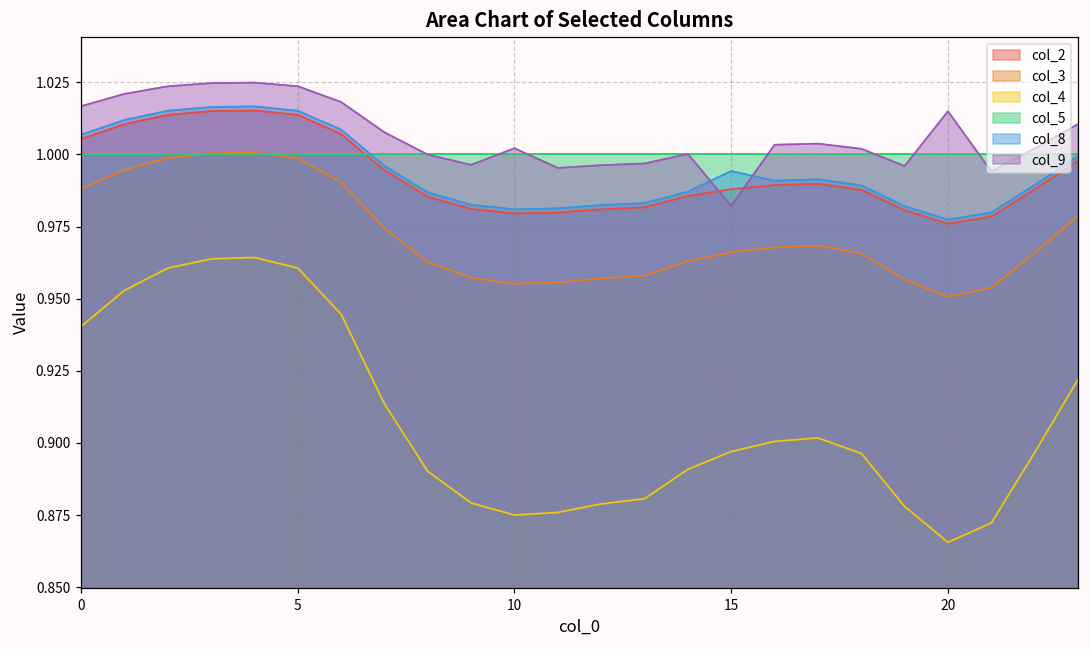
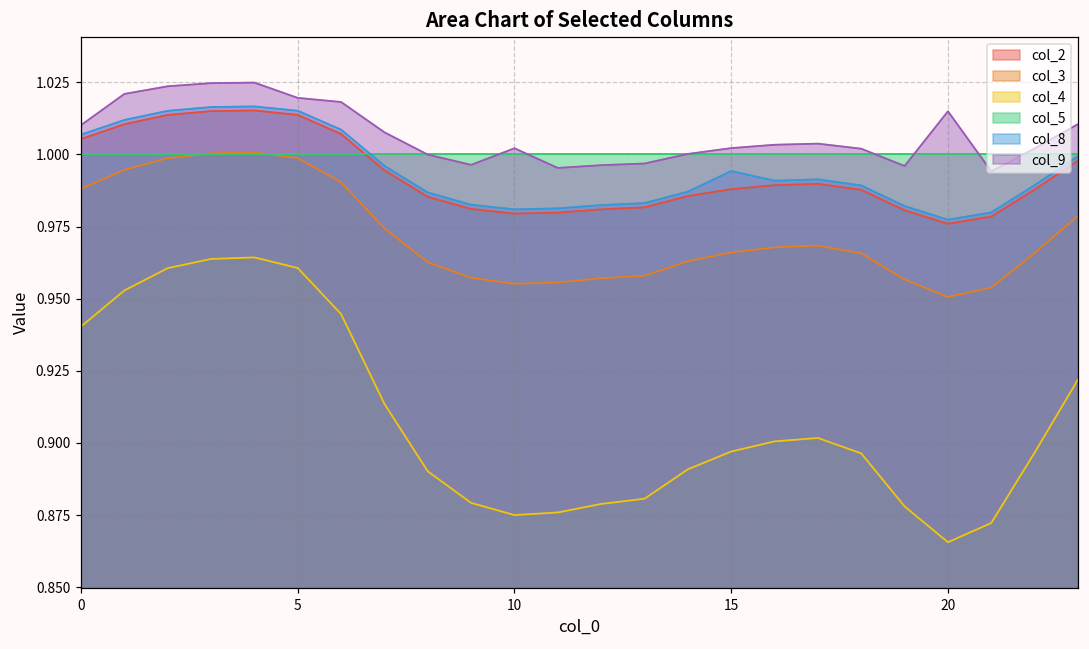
  {
    "col_5": {
      "0": 1.000,
      "5": 1.000,
      "10": 1.000,
      "15": 1.000,
      "20": 1.000
    },
    "col_8": {
      "0": 1.007,
      "5": 1.015,
      "10": 0.981,
      "15": 0.994,
      "20": 0.977
    },
    "col_9": {
-     "0": 1.017,
-     "5": 1.024,
+     "0": 1.010,
+     "5": 1.020,
      "10": 1.002,
-     "15": 0.982,
+     "15": 1.002,
      "20": 1.015
    }
  }
